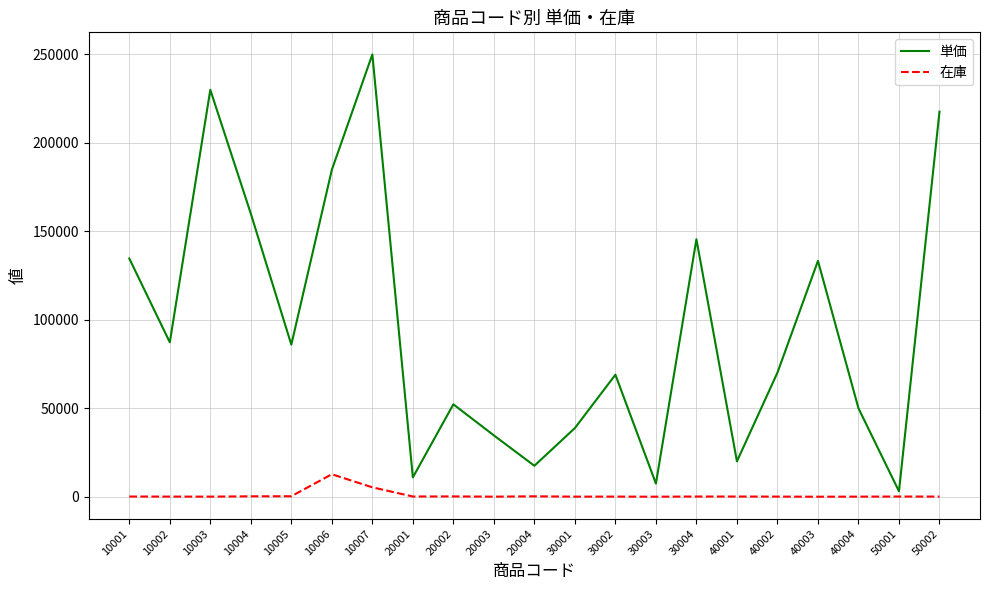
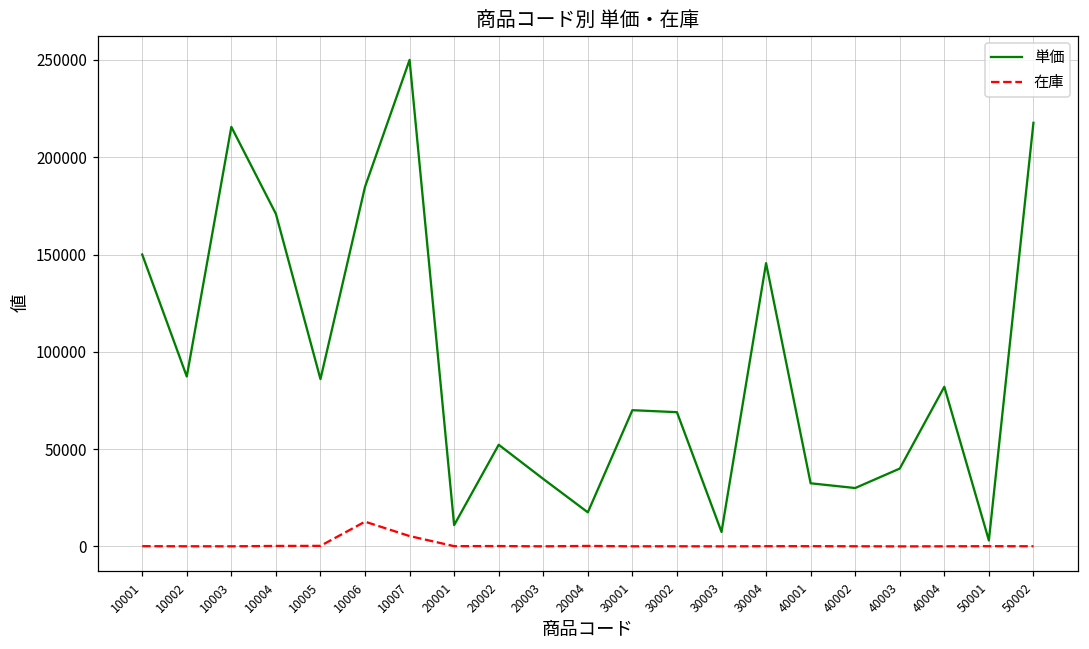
  {
    "単価": {
-     "10001": 135000,
+     "10001": 150000,
      "10002": 87000,
-     "10003": 230000,
-     "10004": 160000,
+     "10003": 216000,
+     "10004": 171000,
      "10005": 86000,
      "10006": 185000,
      "10007": 250000,
      "20001": 11000,
      "20002": 52000,
      "20003": 35000,
      "20004": 18000,
-     "30001": 39000,
+     "30001": 70000,
      "30002": 69000,
      "30003": 7000,
      "30004": 146000,
-     "40001": 20000,
-     "40002": 70000,
-     "40003": 133000,
-     "40004": 50000,
+     "40001": 32000,
+     "40002": 30000,
+     "40003": 40000,
+     "40004": 82000,
      "50001": 3000,
      "50002": 218000
    },
    "在庫": {
      "10001": 0,
      "10002": 0,
      "10003": 0,
      "10004": 0,
      "10005": 0,
      "10006": 13000,
      "10007": 5000,
      "20001": 0,
      "20002": 0,
      "20003": 0,
      "20004": 0,
      "30001": 0,
      "30002": 0,
      "30003": 0,
      "30004": 0,
      "40001": 0,
      "40002": 0,
      "40003": 0,
      "40004": 0,
      "50001": 0,
      "50002": 0
    }
  }
